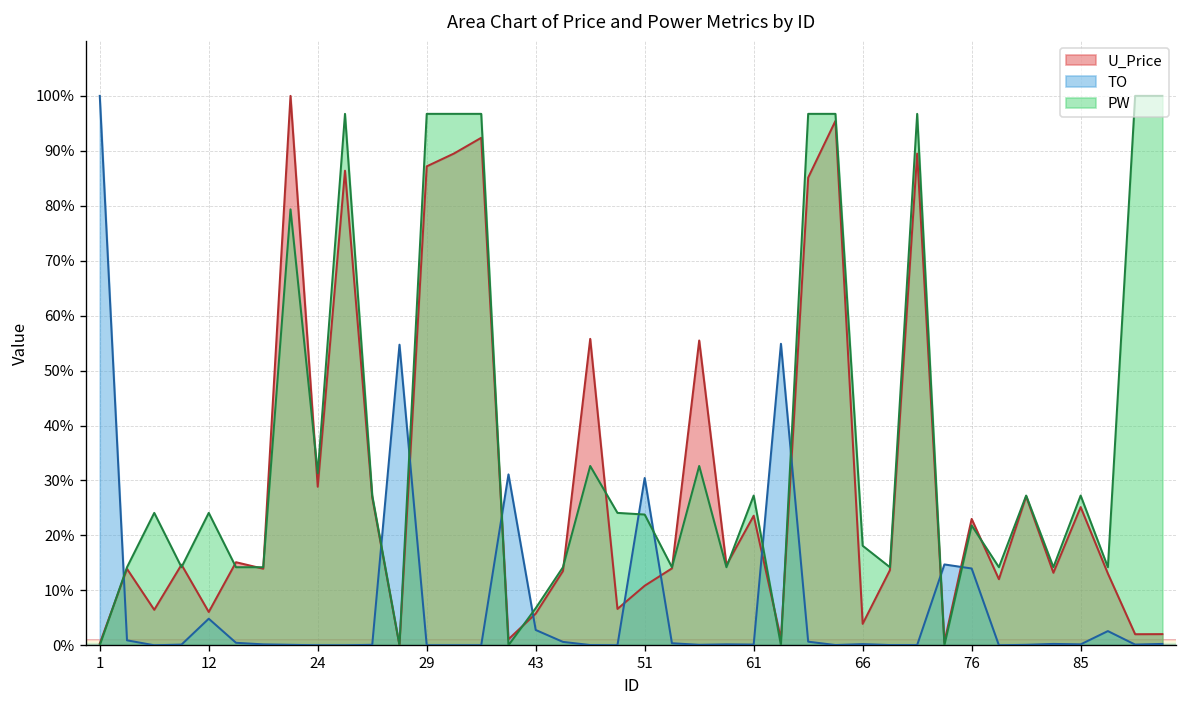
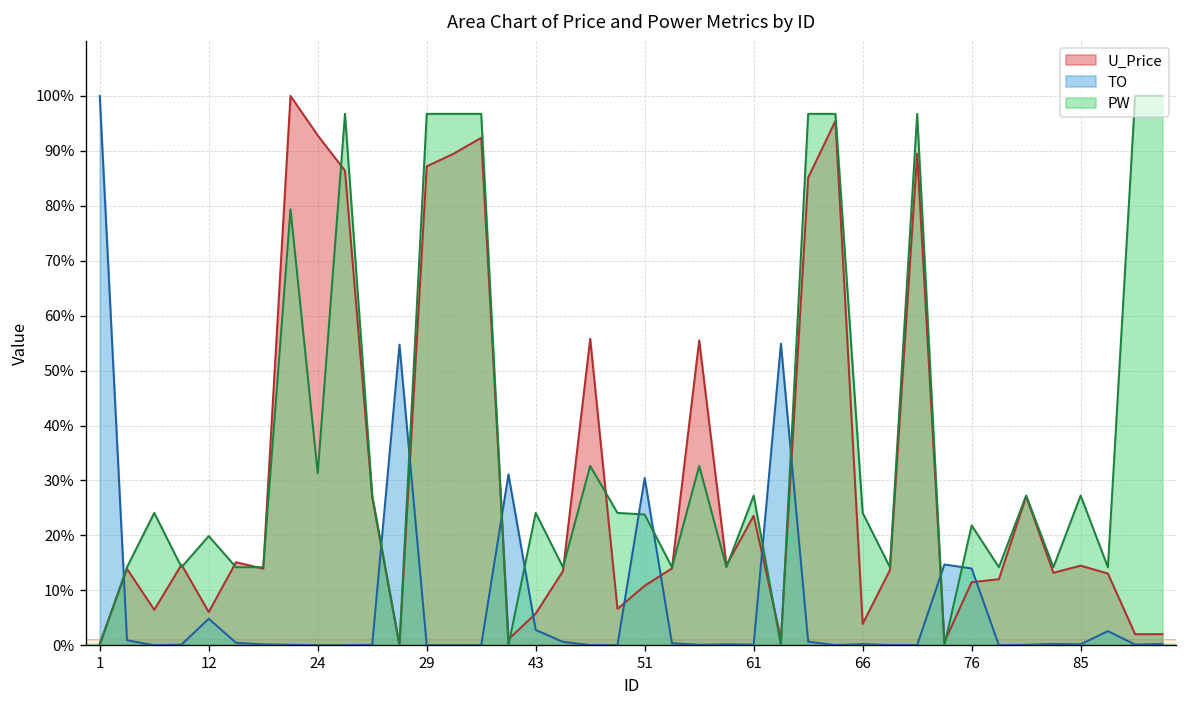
  {
    "U_Price": {
      "12": "6%",
-     "24": "29%",
+     "24": "93%",
      "43": "6%",
      "51": "11%",
      "61": "24%",
      "66": "4%",
-     "76": "23%",
-     "85": "25%"
+     "76": "11%",
+     "85": "14%"
    },
    "TO": {
      "12": "5%",
      "24": "0%",
      "43": "3%",
      "51": "30%",
      "61": "0%",
      "66": "0%",
      "76": "14%",
      "85": "0%"
    },
    "PW": {
-     "12": "24%",
+     "12": "20%",
      "24": "31%",
-     "43": "7%",
+     "43": "24%",
      "51": "24%",
      "61": "27%",
-     "66": "18%",
+     "66": "24%",
      "76": "22%",
      "85": "27%"
    }
  }
